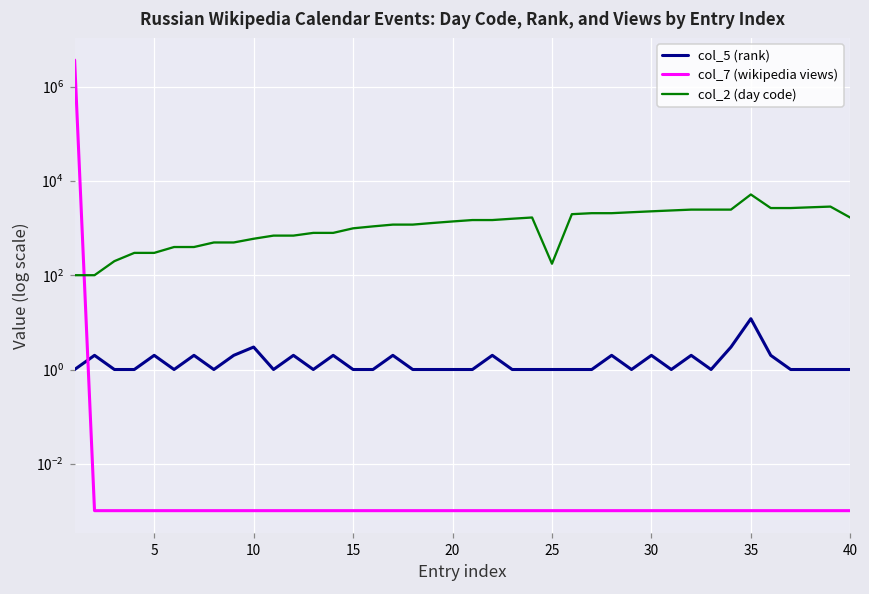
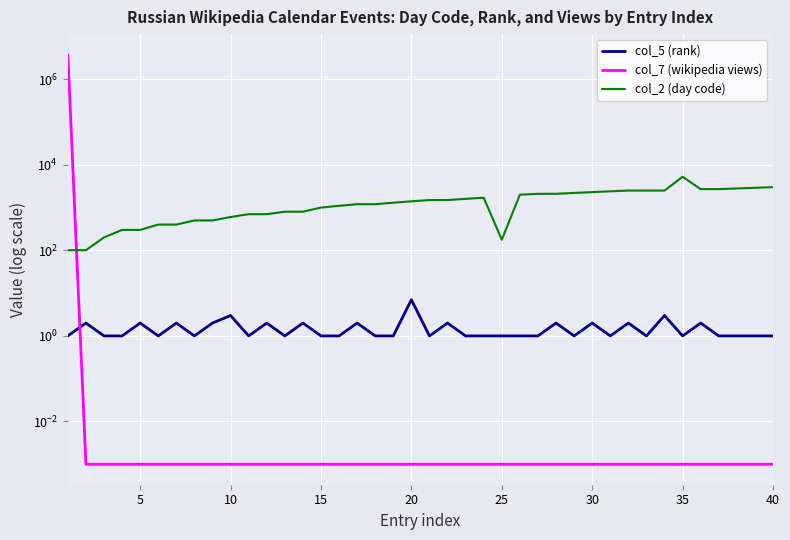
  {
    "col_5 (rank)": {
      "5": 2,
      "10": 3,
      "15": 1,
-     "20": 1,
+     "20": 7,
      "25": 1,
      "30": 2,
-     "35": 12,
+     "35": 1,
      "40": 1
    },
    "col_7 (wikipedia views)": {
      "5": 0.0010,
      "10": 0.0010,
      "15": 0.0010,
      "20": 0.0010,
      "25": 0.0010,
      "30": 0.0010,
      "35": 0.0010,
      "40": 0.0010
    },
    "col_2 (day code)": {
      "5": 300,
      "10": 600,
      "15": 1000,
      "20": 1400,
      "25": 180,
      "30": 2000,
      "35": 5000,
-     "40": 1700
+     "40": 3000
    }
  }
